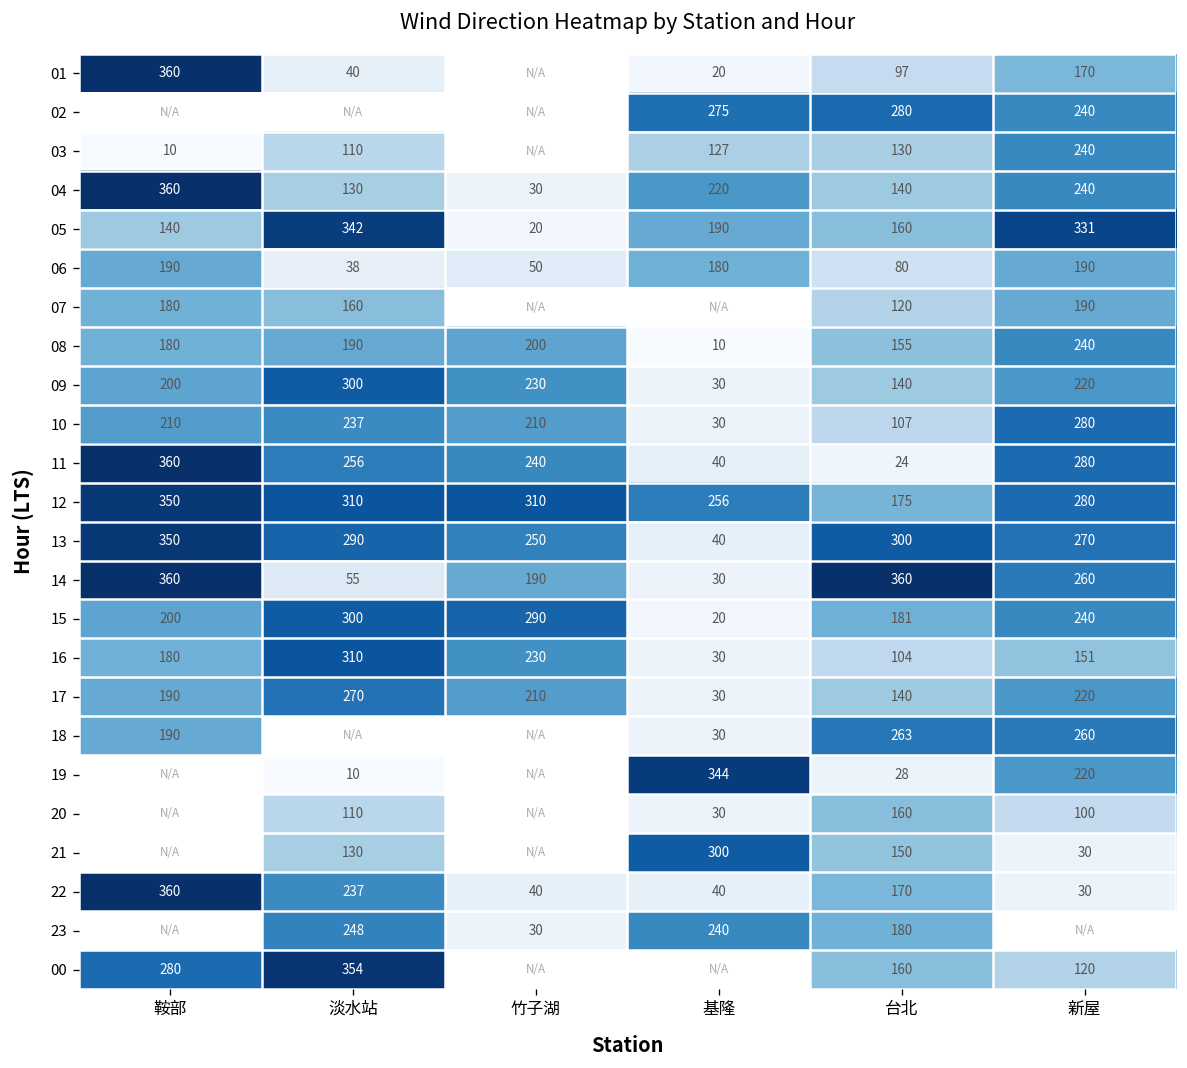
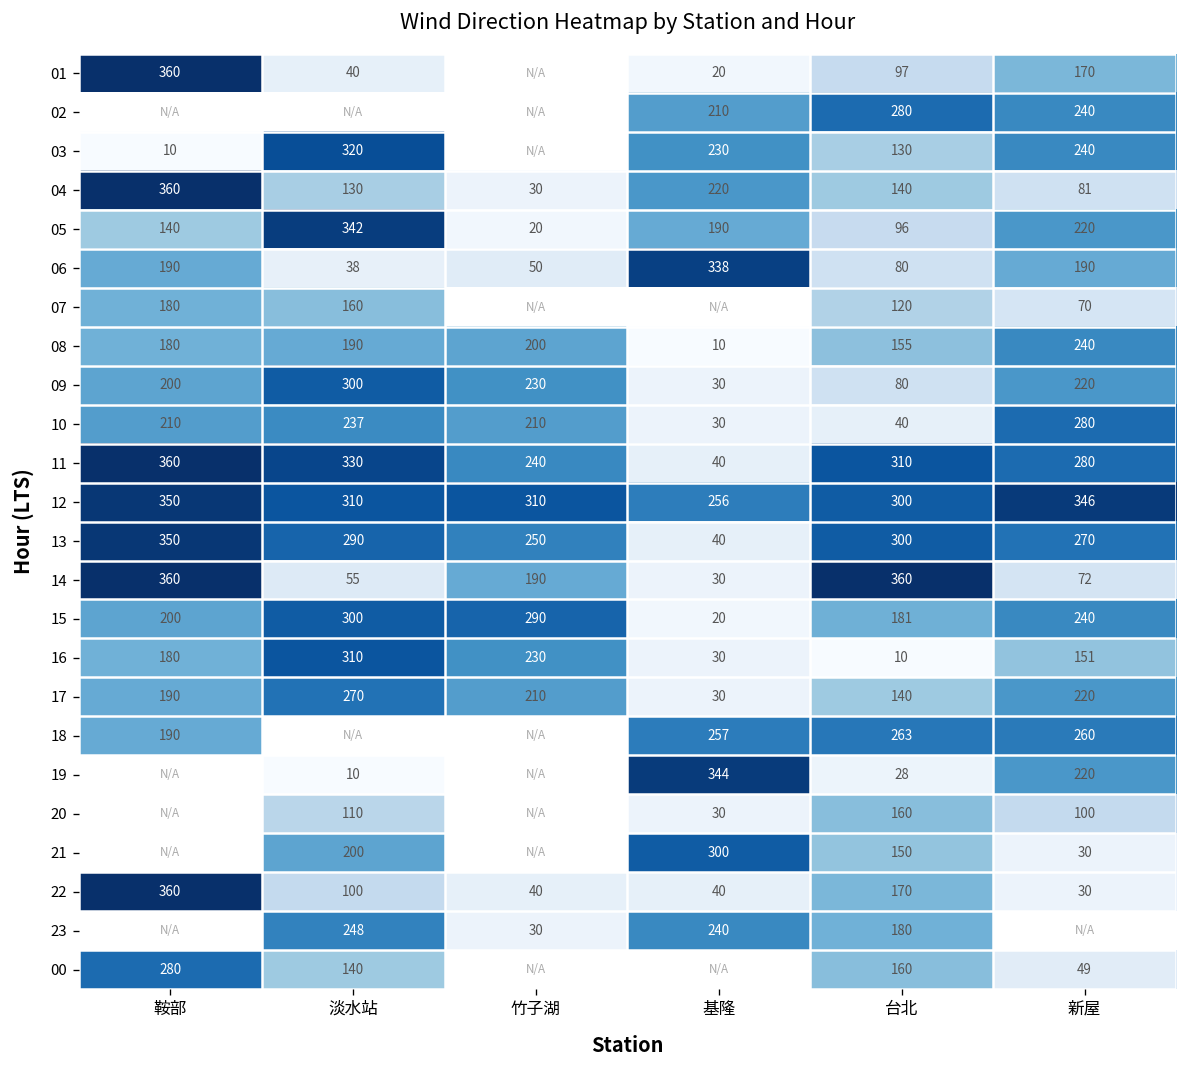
  {
    "01": {
      "鞍部": 360,
      "淡水站": 40,
      "基隆": 20,
      "台北": 97,
      "新屋": 170
    },
    "02": {
-     "基隆": 275,
+     "基隆": 210,
      "台北": 280,
      "新屋": 240
    },
    "03": {
      "鞍部": 10,
-     "淡水站": 110,
-     "基隆": 127,
+     "淡水站": 320,
+     "基隆": 230,
      "台北": 130,
      "新屋": 240
    },
    "04": {
      "鞍部": 360,
      "淡水站": 130,
      "竹子湖": 30,
      "基隆": 220,
      "台北": 140,
-     "新屋": 240
+     "新屋": 81
    },
    "05": {
      "鞍部": 140,
      "淡水站": 342,
      "竹子湖": 20,
      "基隆": 190,
-     "台北": 160,
-     "新屋": 331
+     "台北": 96,
+     "新屋": 220
    },
    "06": {
      "鞍部": 190,
      "淡水站": 38,
      "竹子湖": 50,
-     "基隆": 180,
+     "基隆": 338,
      "台北": 80,
      "新屋": 190
    },
    "07": {
      "鞍部": 180,
      "淡水站": 160,
      "台北": 120,
-     "新屋": 190
+     "新屋": 70
    },
    "08": {
      "鞍部": 180,
      "淡水站": 190,
      "竹子湖": 200,
      "基隆": 10,
      "台北": 155,
      "新屋": 240
    },
    "09": {
      "鞍部": 200,
      "淡水站": 300,
      "竹子湖": 230,
      "基隆": 30,
-     "台北": 140,
+     "台北": 80,
      "新屋": 220
    },
    "10": {
      "鞍部": 210,
      "淡水站": 237,
      "竹子湖": 210,
      "基隆": 30,
-     "台北": 107,
+     "台北": 40,
      "新屋": 280
    },
    "11": {
      "鞍部": 360,
-     "淡水站": 256,
+     "淡水站": 330,
      "竹子湖": 240,
      "基隆": 40,
-     "台北": 24,
+     "台北": 310,
      "新屋": 280
    },
    "12": {
      "鞍部": 350,
      "淡水站": 310,
      "竹子湖": 310,
      "基隆": 256,
-     "台北": 175,
-     "新屋": 280
+     "台北": 300,
+     "新屋": 346
    },
    "13": {
      "鞍部": 350,
      "淡水站": 290,
      "竹子湖": 250,
      "基隆": 40,
      "台北": 300,
      "新屋": 270
    },
    "14": {
      "鞍部": 360,
      "淡水站": 55,
      "竹子湖": 190,
      "基隆": 30,
      "台北": 360,
-     "新屋": 260
+     "新屋": 72
    },
    "15": {
      "鞍部": 200,
      "淡水站": 300,
      "竹子湖": 290,
      "基隆": 20,
      "台北": 181,
      "新屋": 240
    },
    "16": {
      "鞍部": 180,
      "淡水站": 310,
      "竹子湖": 230,
      "基隆": 30,
-     "台北": 104,
+     "台北": 10,
      "新屋": 151
    },
    "17": {
      "鞍部": 190,
      "淡水站": 270,
      "竹子湖": 210,
      "基隆": 30,
      "台北": 140,
      "新屋": 220
    },
    "18": {
      "鞍部": 190,
-     "基隆": 30,
+     "基隆": 257,
      "台北": 263,
      "新屋": 260
    },
    "19": {
      "淡水站": 10,
      "基隆": 344,
      "台北": 28,
      "新屋": 220
    },
    "20": {
      "淡水站": 110,
      "基隆": 30,
      "台北": 160,
      "新屋": 100
    },
    "21": {
-     "淡水站": 130,
+     "淡水站": 200,
      "基隆": 300,
      "台北": 150,
      "新屋": 30
    },
    "22": {
      "鞍部": 360,
-     "淡水站": 237,
+     "淡水站": 100,
      "竹子湖": 40,
      "基隆": 40,
      "台北": 170,
      "新屋": 30
    },
    "23": {
      "淡水站": 248,
      "竹子湖": 30,
      "基隆": 240,
      "台北": 180
    },
    "00": {
      "鞍部": 280,
-     "淡水站": 354,
+     "淡水站": 140,
      "台北": 160,
-     "新屋": 120
+     "新屋": 49
    }
  }
